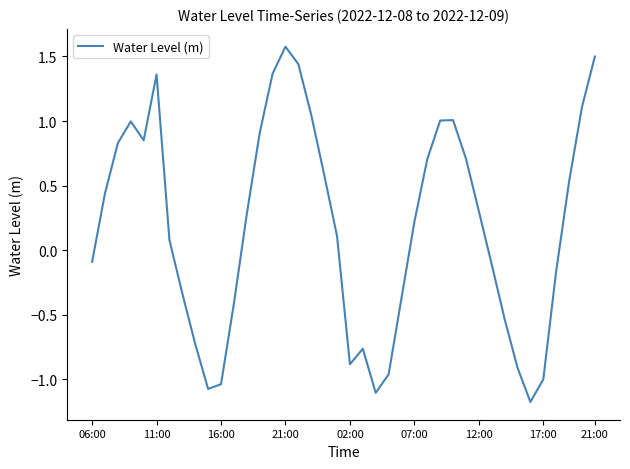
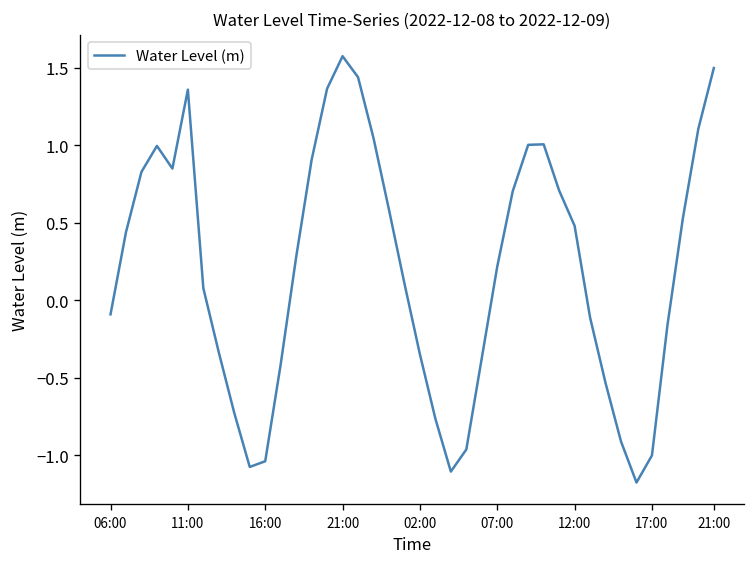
  {
    "06:00": -0.09,
    "11:00": 1.36,
    "16:00": -1.04,
-   "02:00": -0.88,
+   "02:00": -0.35,
    "07:00": 0.22,
-   "12:00": 0.30,
+   "12:00": 0.48,
    "17:00": -1.00
  }
